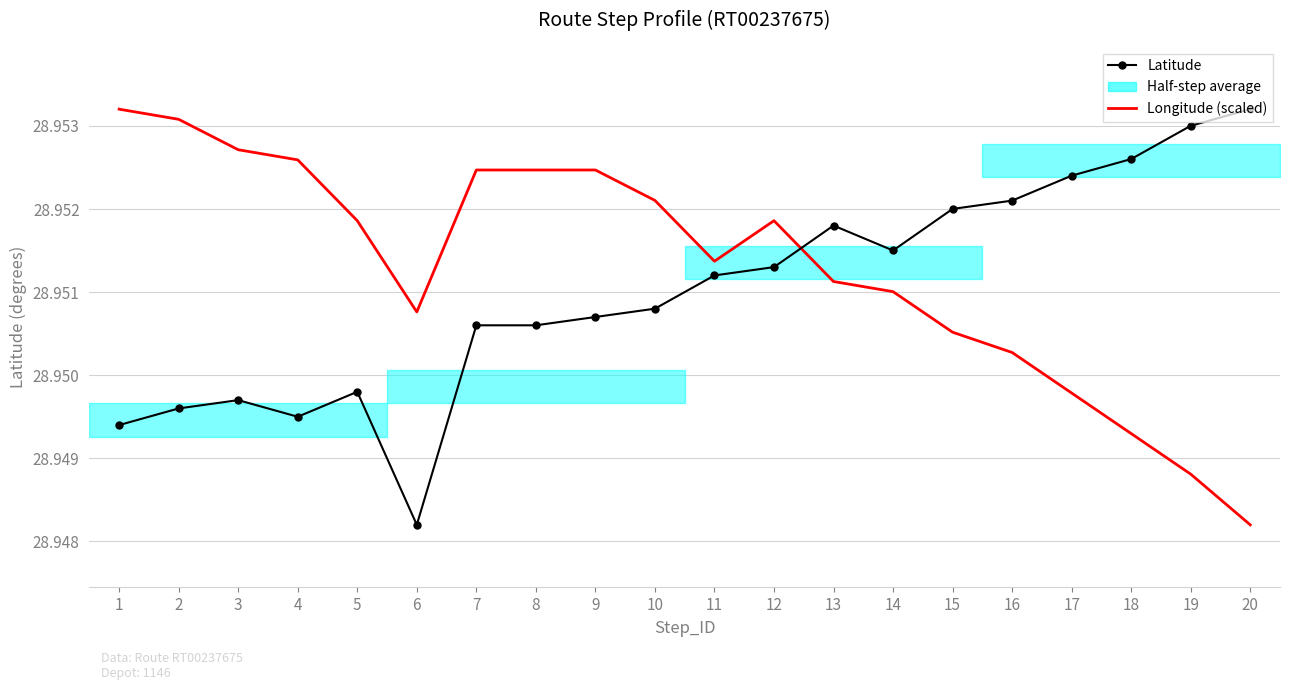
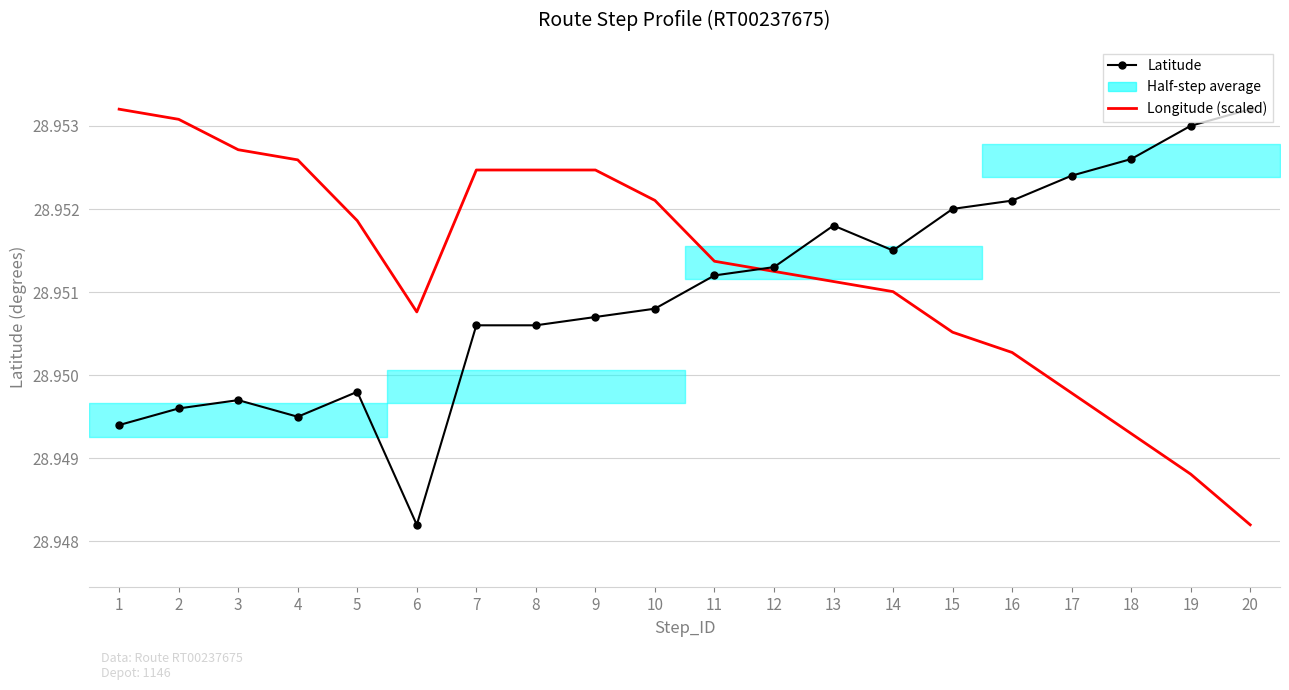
  {
    "Latitude": {
      "1": 28.9494,
      "2": 28.9496,
      "3": 28.9497,
      "4": 28.9495,
      "5": 28.9498,
      "6": 28.9482,
      "7": 28.9506,
      "8": 28.9506,
      "9": 28.9507,
      "10": 28.9508,
      "11": 28.9512,
      "12": 28.9513,
      "13": 28.9518,
      "14": 28.9515,
      "15": 28.9520,
      "16": 28.9521,
      "17": 28.9524,
      "18": 28.9526,
      "19": 28.9530
    },
    "Longitude (scaled)": {
      "1": 28.9532,
      "2": 28.9531,
      "3": 28.9527,
      "4": 28.9526,
      "5": 28.9519,
      "6": 28.9508,
      "7": 28.9525,
      "8": 28.9525,
      "9": 28.9525,
      "10": 28.9521,
      "11": 28.9514,
-     "12": 28.9519,
+     "12": 28.9512,
      "13": 28.9511,
      "14": 28.9510,
      "15": 28.9505,
      "16": 28.9503,
      "17": 28.9498,
      "18": 28.9493,
      "19": 28.9488,
      "20": 28.9482
    }
  }
